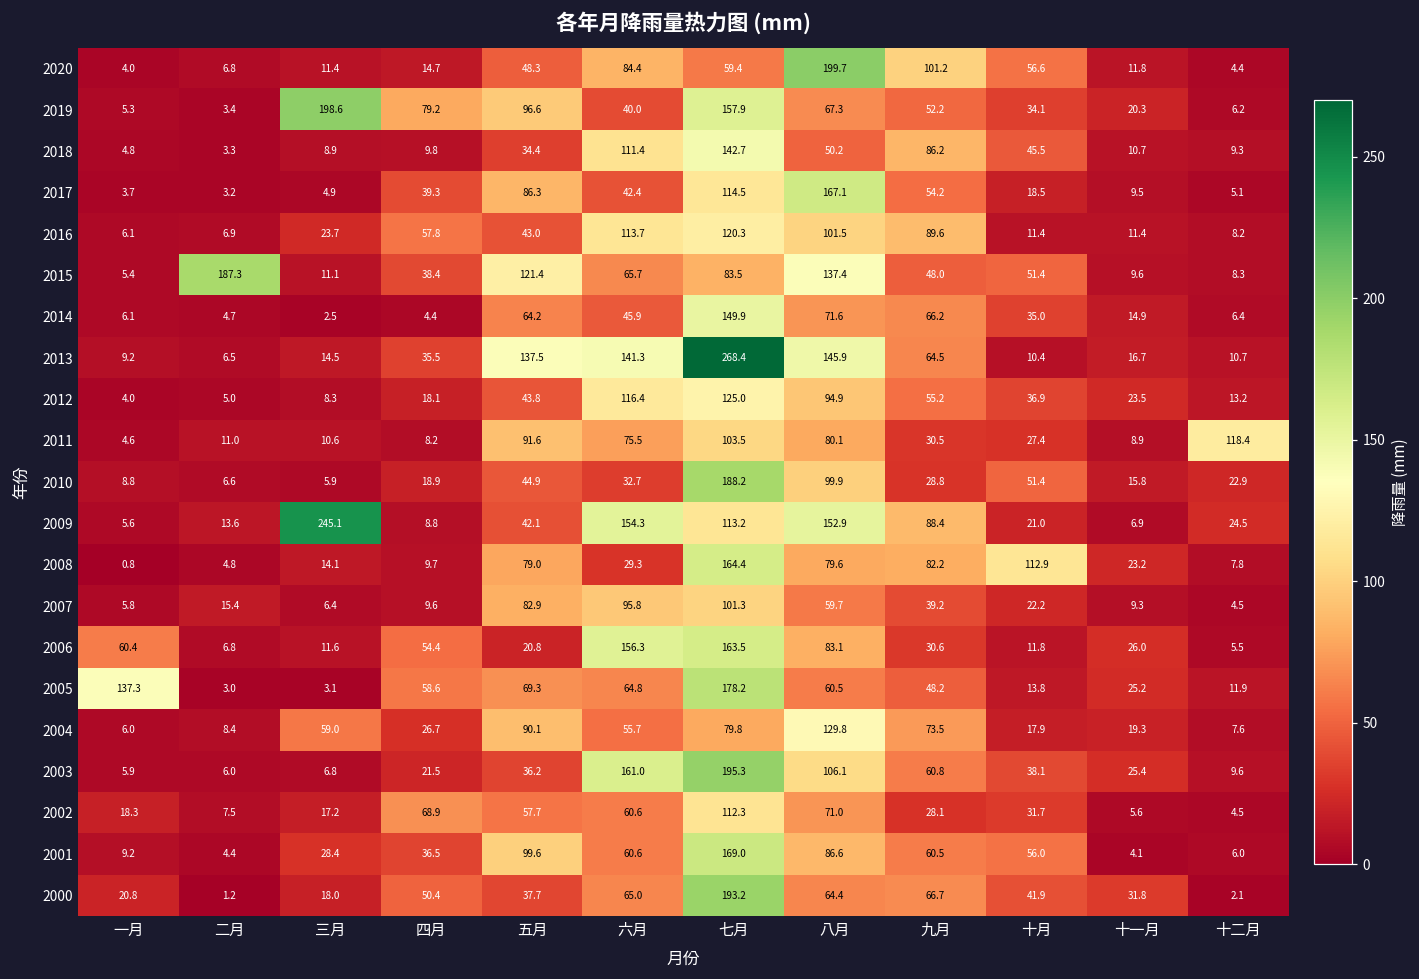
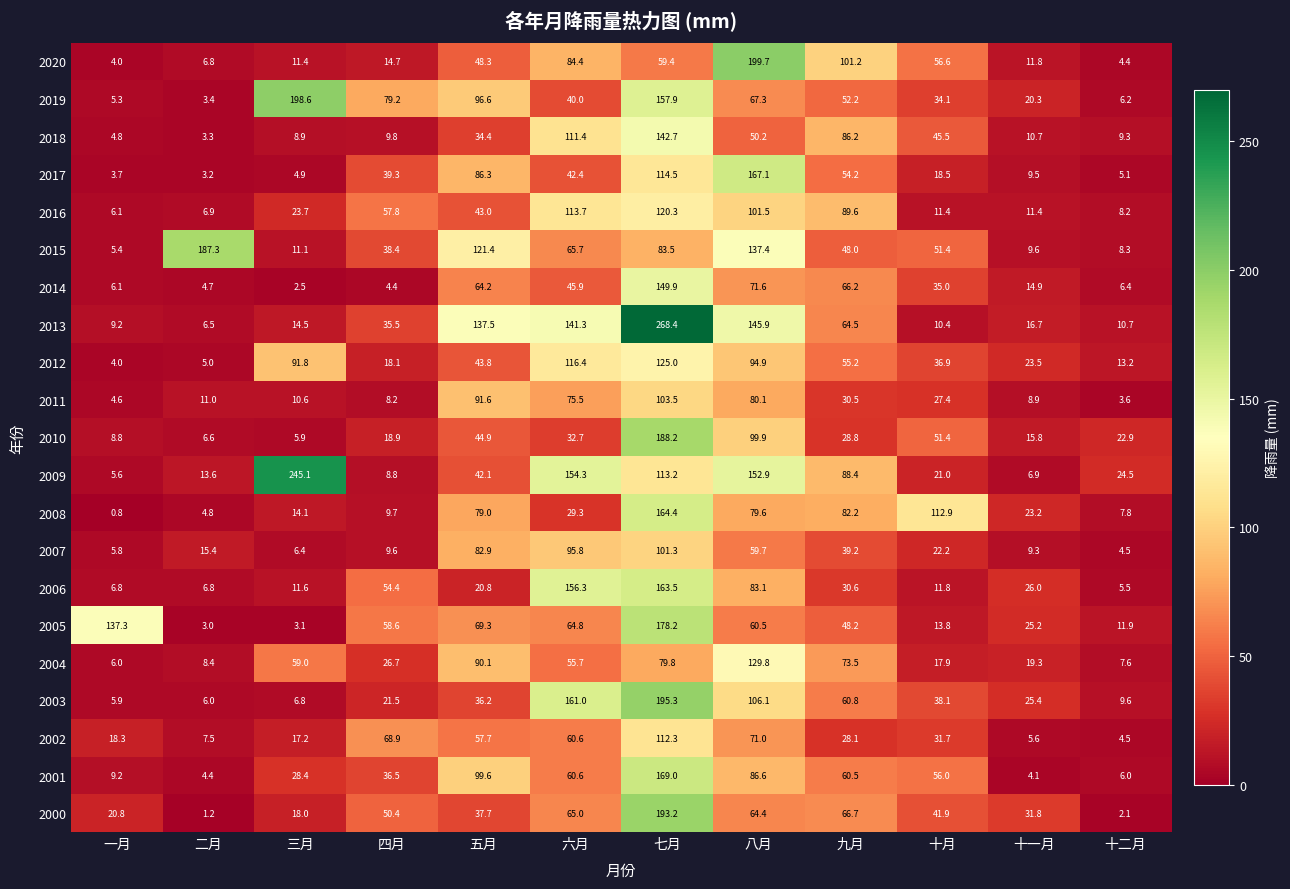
  {
    "2012": {
      "一月": 4.0,
      "二月": 5.0,
-     "三月": 8.3,
+     "三月": 91.8,
      "四月": 18.1,
      "五月": 43.8,
      "六月": 116.4,
      "七月": 125.0,
      "八月": 94.9,
      "九月": 55.2,
      "十月": 36.9,
      "十一月": 23.5,
      "十二月": 13.2
    },
    "2011": {
      "一月": 4.6,
      "二月": 11.0,
      "三月": 10.6,
      "四月": 8.2,
      "五月": 91.6,
      "六月": 75.5,
      "七月": 103.5,
      "八月": 80.1,
      "九月": 30.5,
      "十月": 27.4,
      "十一月": 8.9,
-     "十二月": 118.4
+     "十二月": 3.6
    },
    "2006": {
-     "一月": 60.4,
+     "一月": 6.8,
      "二月": 6.8,
      "三月": 11.6,
      "四月": 54.4,
      "五月": 20.8,
      "六月": 156.3,
      "七月": 163.5,
      "八月": 83.1,
      "九月": 30.6,
      "十月": 11.8,
      "十一月": 26.0,
      "十二月": 5.5
    }
  }
